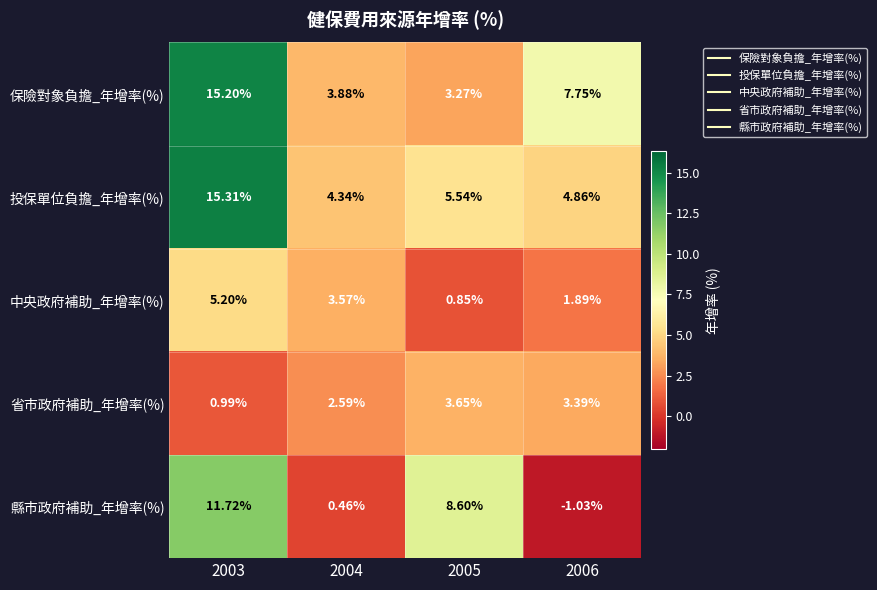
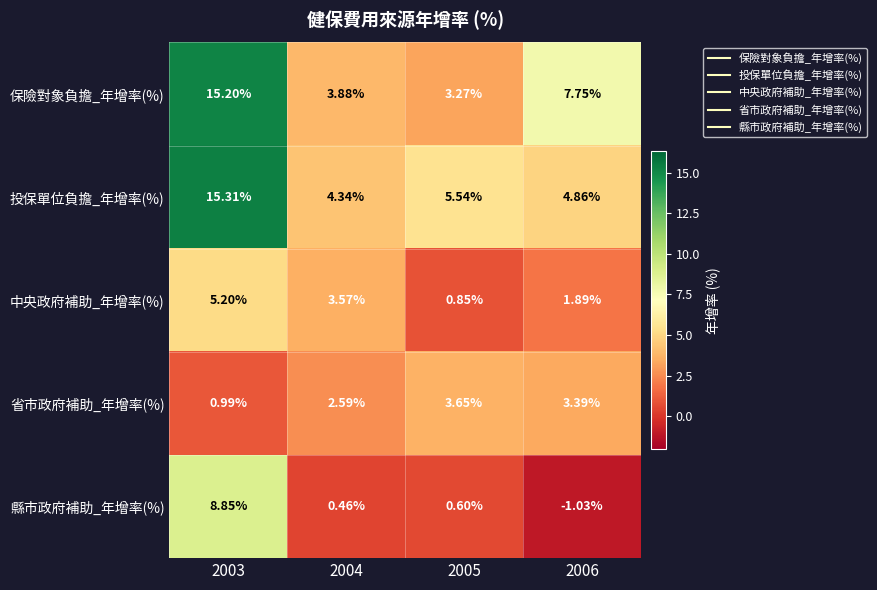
  {
    "保險對象負擔_年增率(%)": {
      "2003": "15.20%",
      "2004": "3.88%",
      "2005": "3.27%",
      "2006": "7.75%"
    },
    "投保單位負擔_年增率(%)": {
      "2003": "15.31%",
      "2004": "4.34%",
      "2005": "5.54%",
      "2006": "4.86%"
    },
    "中央政府補助_年增率(%)": {
      "2003": "5.20%",
      "2004": "3.57%",
      "2005": "0.85%",
      "2006": "1.89%"
    },
    "省市政府補助_年增率(%)": {
      "2003": "0.99%",
      "2004": "2.59%",
      "2005": "3.65%",
      "2006": "3.39%"
    },
    "縣市政府補助_年增率(%)": {
-     "2003": "11.72%",
+     "2003": "8.85%",
      "2004": "0.46%",
-     "2005": "8.60%",
+     "2005": "0.60%",
      "2006": "-1.03%"
    }
  }
